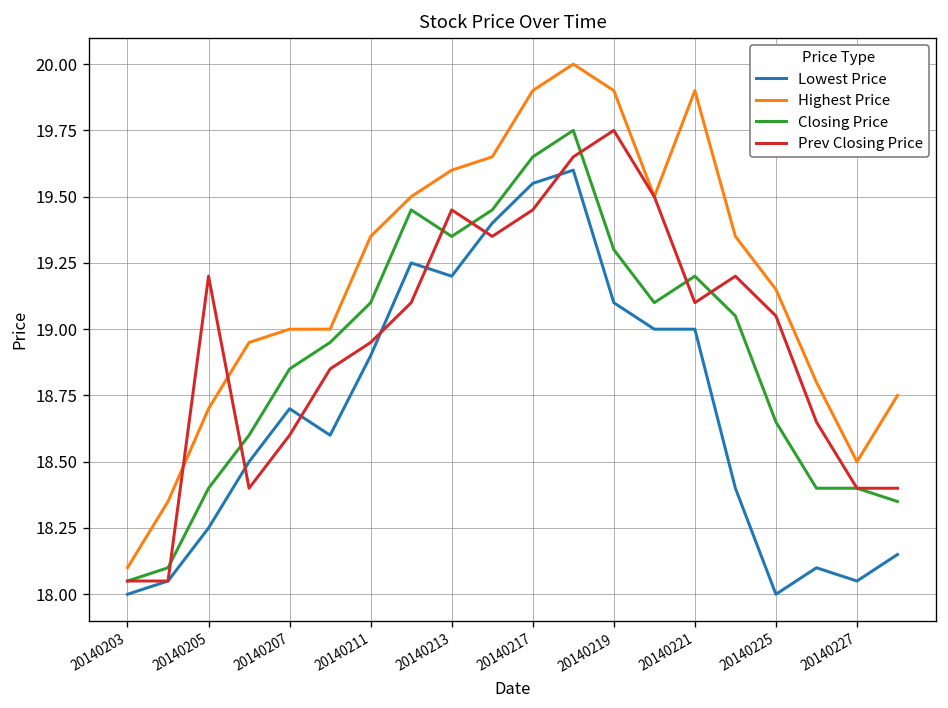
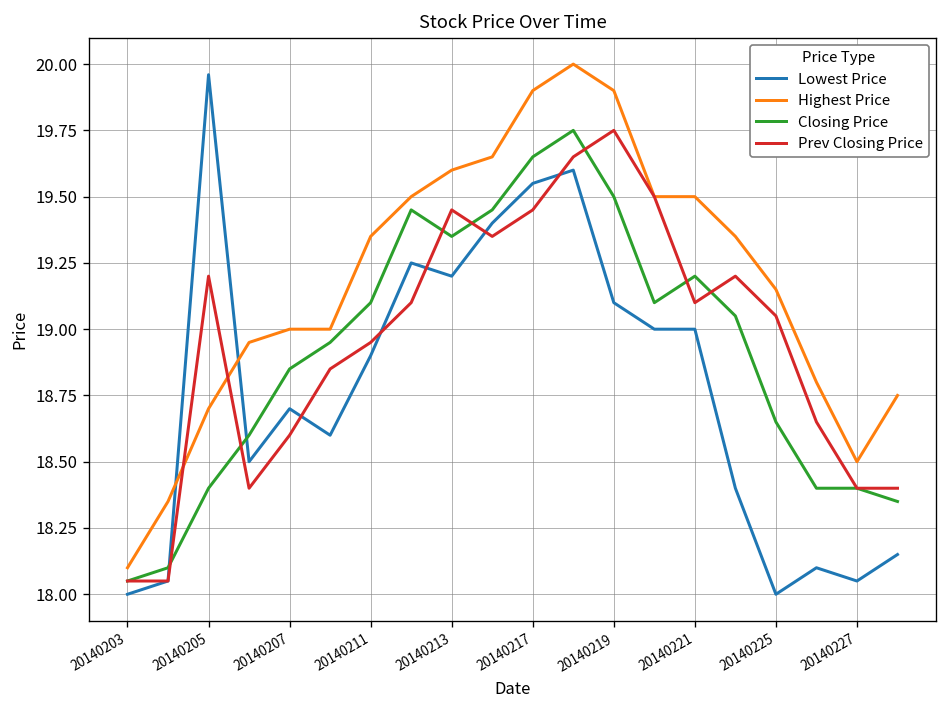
  {
    "Lowest Price": {
      "20140203": 18.00,
-     "20140205": 18.25,
+     "20140205": 19.96,
      "20140207": 18.70,
      "20140211": 18.90,
      "20140213": 19.20,
      "20140217": 19.55,
      "20140219": 19.10,
      "20140221": 19.00,
      "20140225": 18.00,
      "20140227": 18.05
    },
    "Highest Price": {
      "20140203": 18.1,
      "20140205": 18.7,
      "20140207": 19.0,
      "20140211": 19.35,
      "20140213": 19.6,
      "20140217": 19.9,
      "20140219": 19.9,
-     "20140221": 19.9,
+     "20140221": 19.5,
      "20140225": 19.15,
      "20140227": 18.5
    },
    "Closing Price": {
      "20140205": 18.4,
      "20140207": 18.85,
      "20140211": 19.1,
      "20140213": 19.35,
      "20140217": 19.65,
-     "20140219": 19.3,
+     "20140219": 19.5,
      "20140221": 19.2,
      "20140225": 18.65
    },
    "Prev Closing Price": {
      "20140205": 19.20,
      "20140207": 18.60,
      "20140211": 18.95,
      "20140213": 19.45,
      "20140217": 19.45,
      "20140219": 19.75,
      "20140221": 19.10,
      "20140225": 19.05
    }
  }
